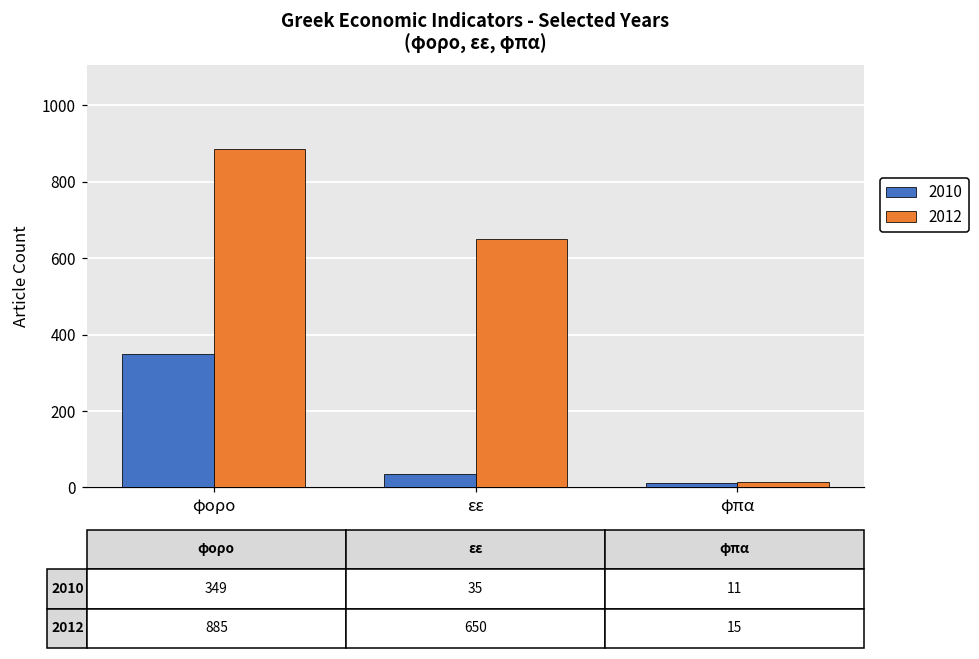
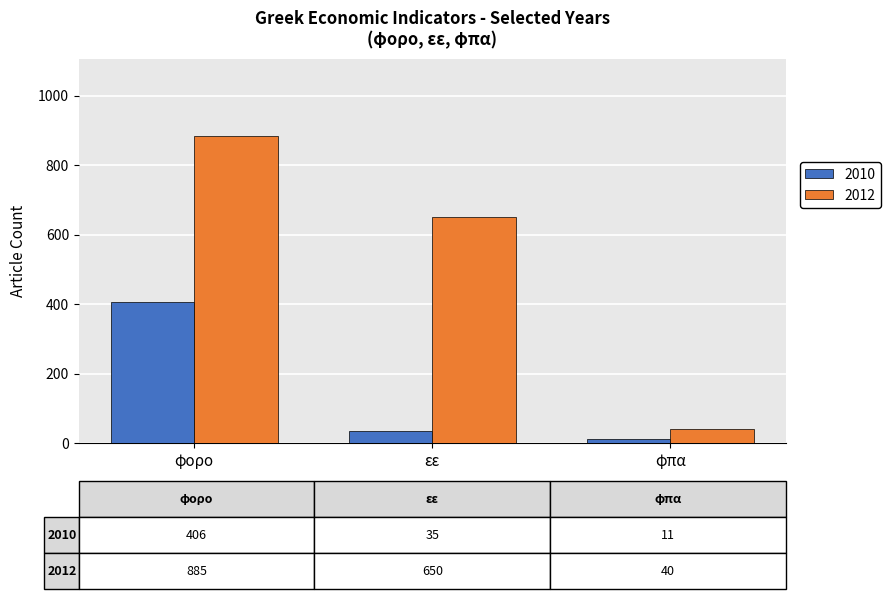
  {
    "2010": {
-     "φορο": 349
+     "φορο": 406
    },
    "2012": {
-     "φπα": 15
+     "φπα": 40
    }
  }
